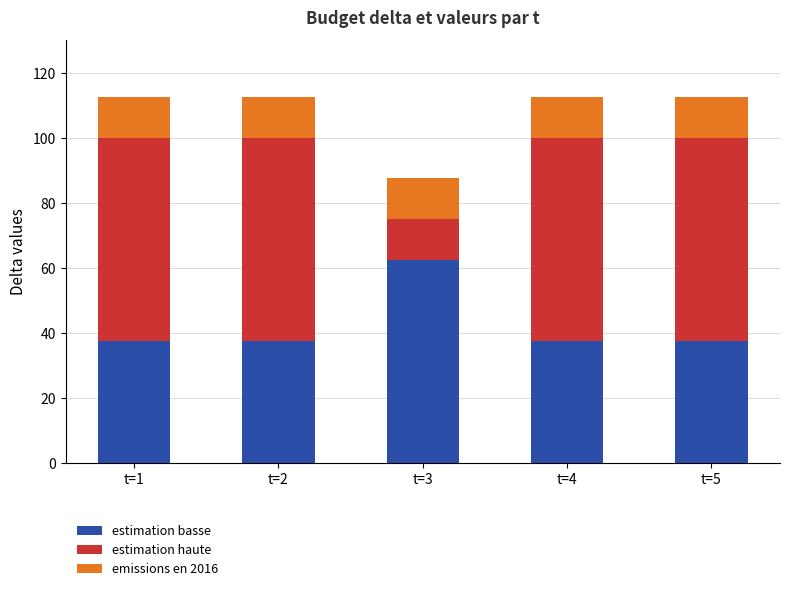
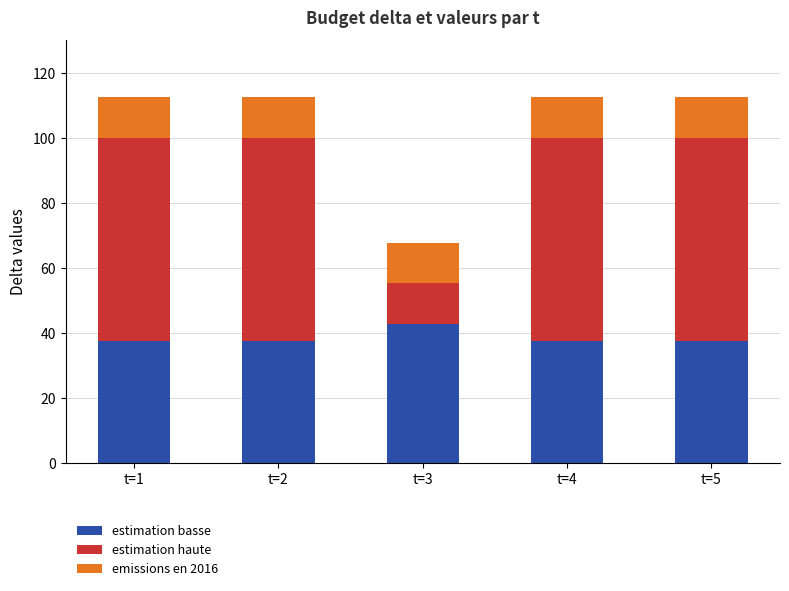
  {
    "estimation basse": {
      "t=1": 38,
      "t=2": 38,
-     "t=3": 63,
+     "t=3": 43,
      "t=4": 38,
      "t=5": 38
    },
    "estimation haute": {
      "t=1": 63,
      "t=2": 63,
      "t=3": 13,
      "t=4": 63,
      "t=5": 63
    },
    "emissions en 2016": {
      "t=1": 13,
      "t=2": 13,
      "t=3": 13,
      "t=4": 13,
      "t=5": 13
    }
  }
